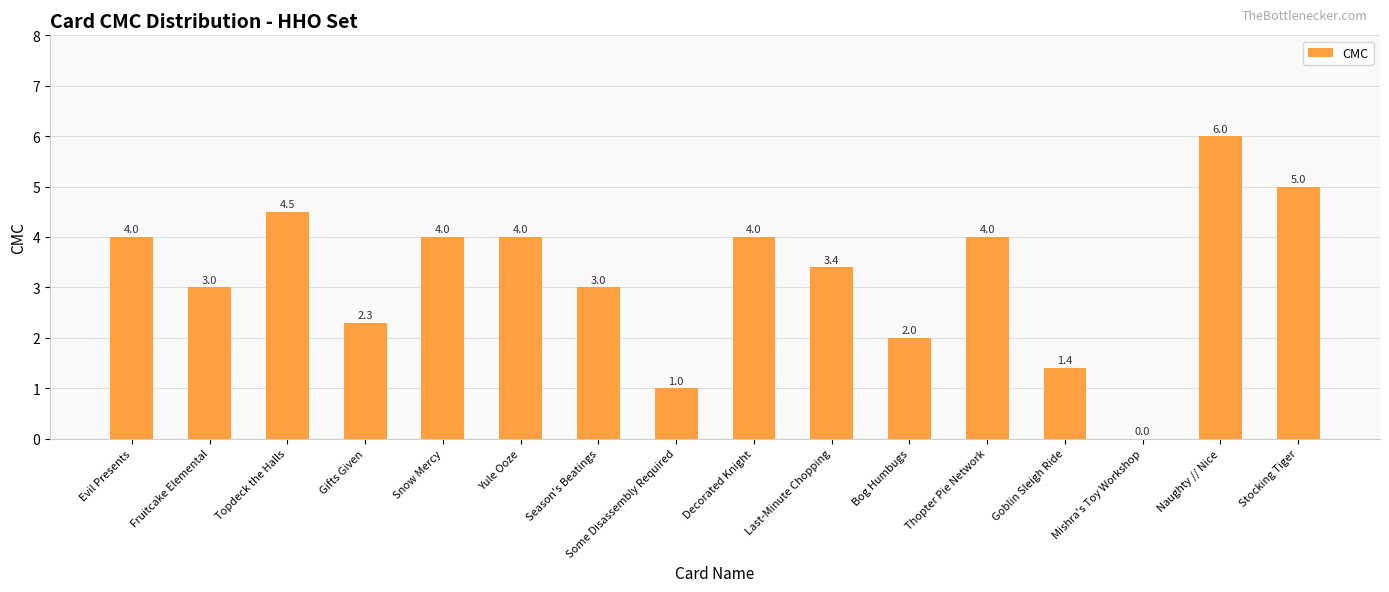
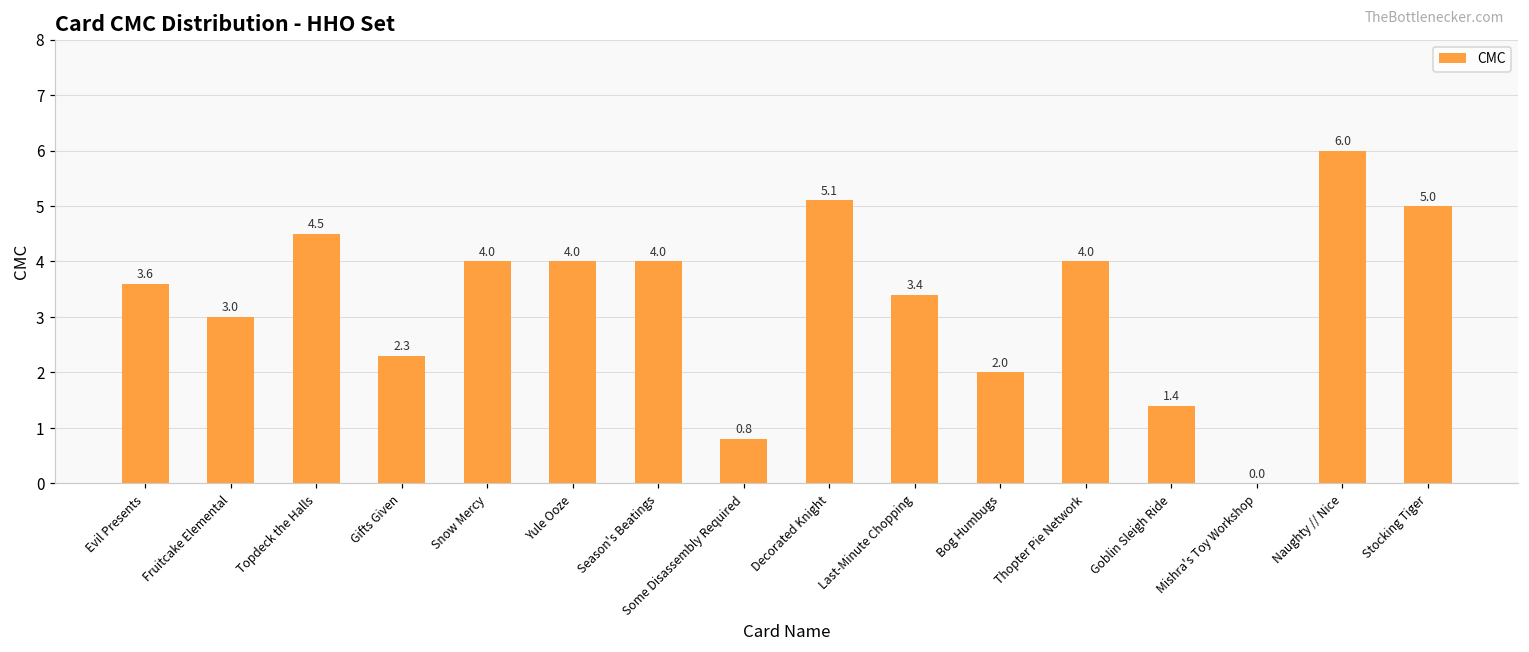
  {
-   "Evil Presents": 4.0,
+   "Evil Presents": 3.6,
    "Fruitcake Elemental": 3.0,
    "Topdeck the Halls": 4.5,
    "Gifts Given": 2.3,
    "Snow Mercy": 4.0,
    "Yule Ooze": 4.0,
-   "Season's Beatings": 3.0,
-   "Some Disassembly Required": 1.0,
-   "Decorated Knight": 4.0,
+   "Season's Beatings": 4.0,
+   "Some Disassembly Required": 0.8,
+   "Decorated Knight": 5.1,
    "Last-Minute Chopping": 3.4,
    "Bog Humbugs": 2.0,
    "Thopter Pie Network": 4.0,
    "Goblin Sleigh Ride": 1.4,
    "Mishra's Toy Workshop": 0.0,
    "Naughty // Nice": 6.0,
    "Stocking Tiger": 5.0
  }
